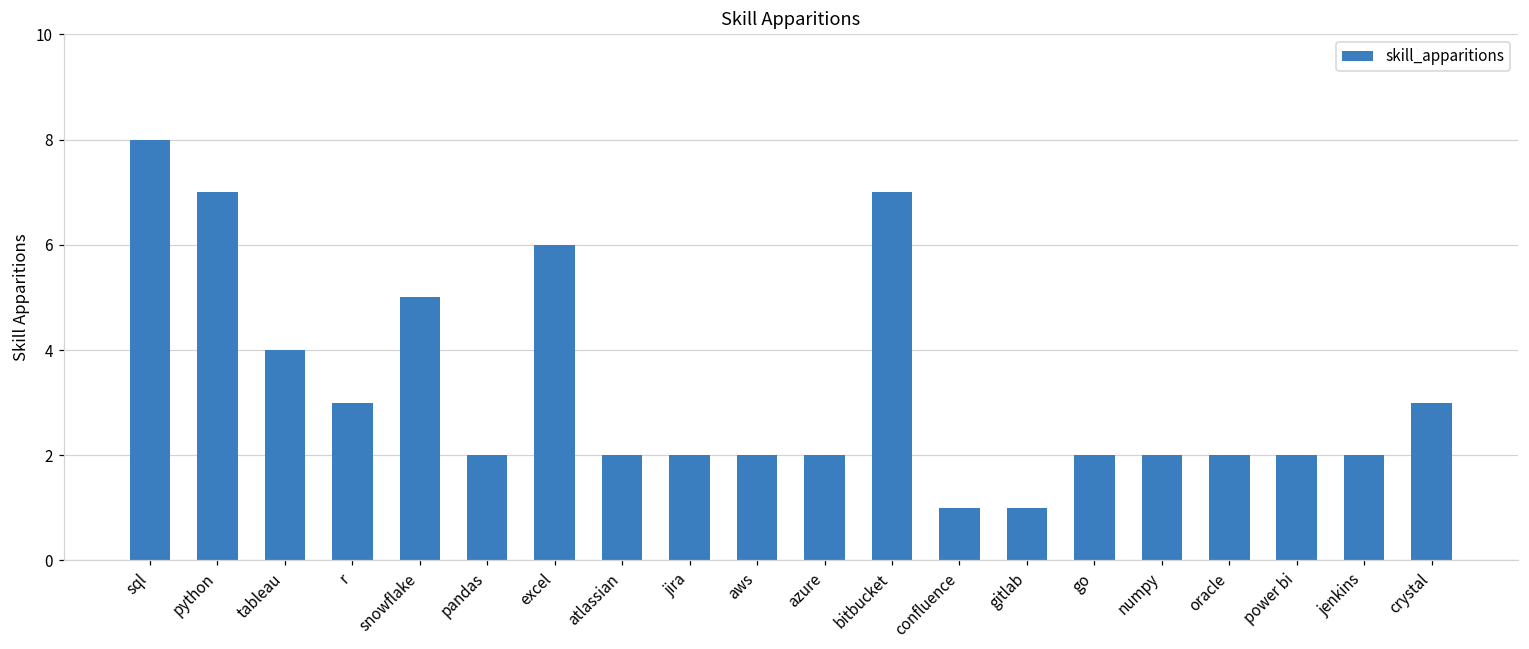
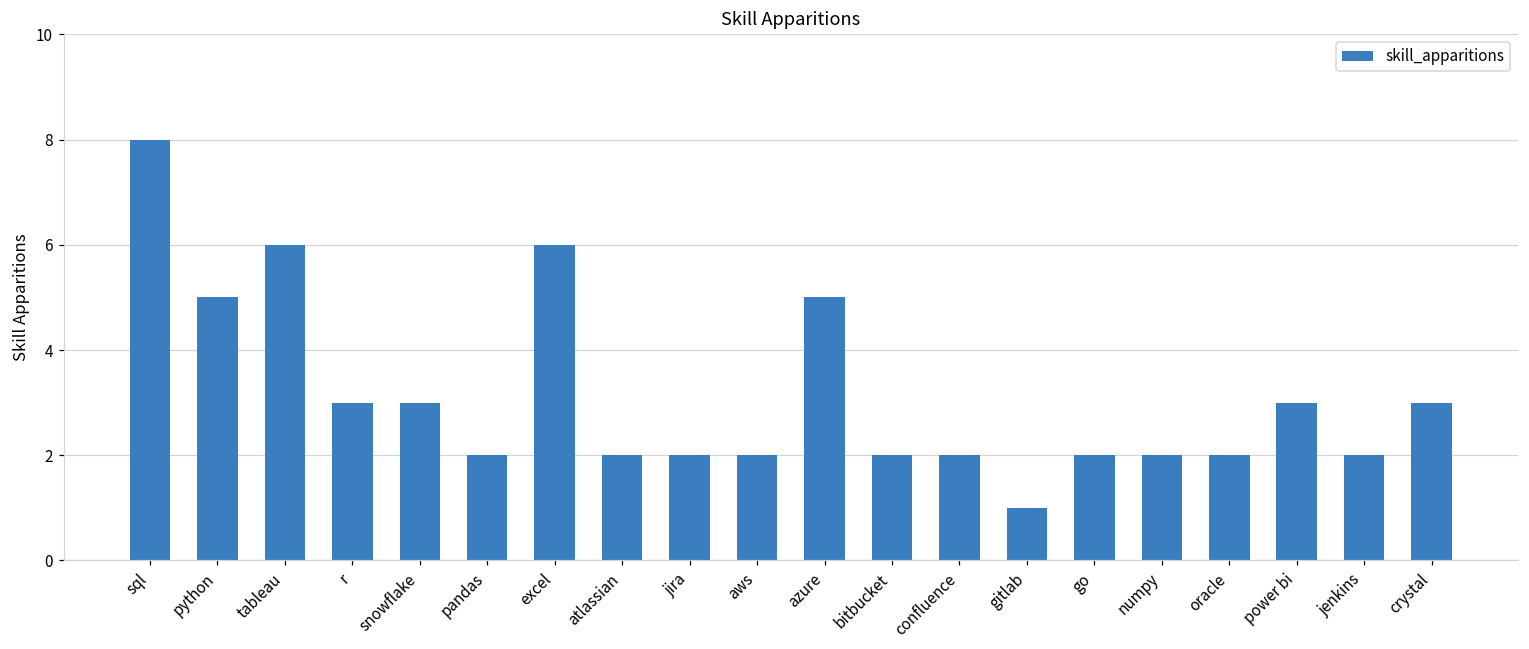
  {
    "sql": 8,
-   "python": 7,
-   "tableau": 4,
+   "python": 5,
+   "tableau": 6,
    "r": 3,
-   "snowflake": 5,
+   "snowflake": 3,
    "pandas": 2,
    "excel": 6,
    "atlassian": 2,
    "jira": 2,
    "aws": 2,
-   "azure": 2,
-   "bitbucket": 7,
-   "confluence": 1,
+   "azure": 5,
+   "bitbucket": 2,
+   "confluence": 2,
    "gitlab": 1,
    "go": 2,
    "numpy": 2,
    "oracle": 2,
-   "power bi": 2,
+   "power bi": 3,
    "jenkins": 2,
    "crystal": 3
  }
